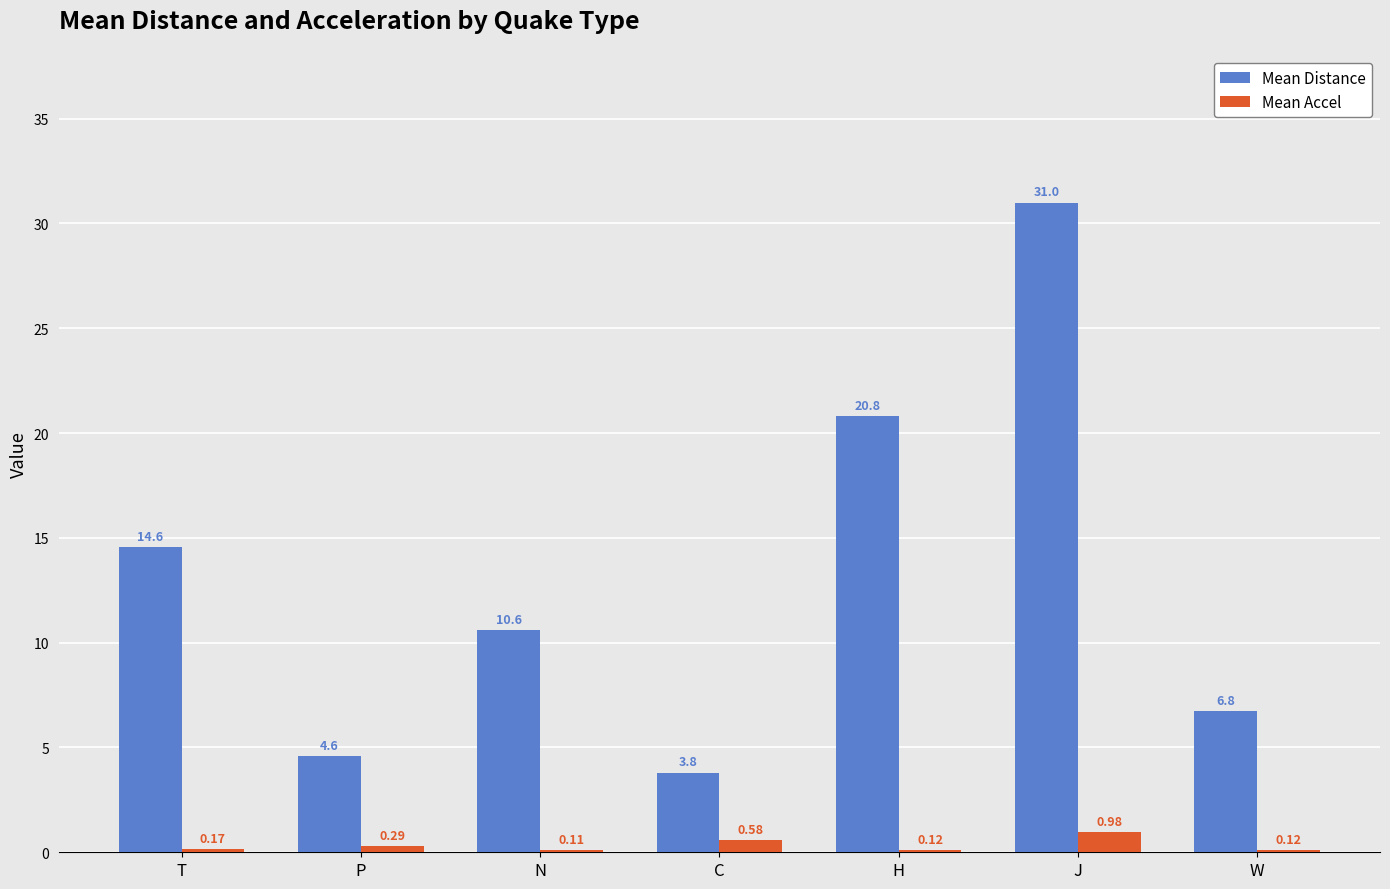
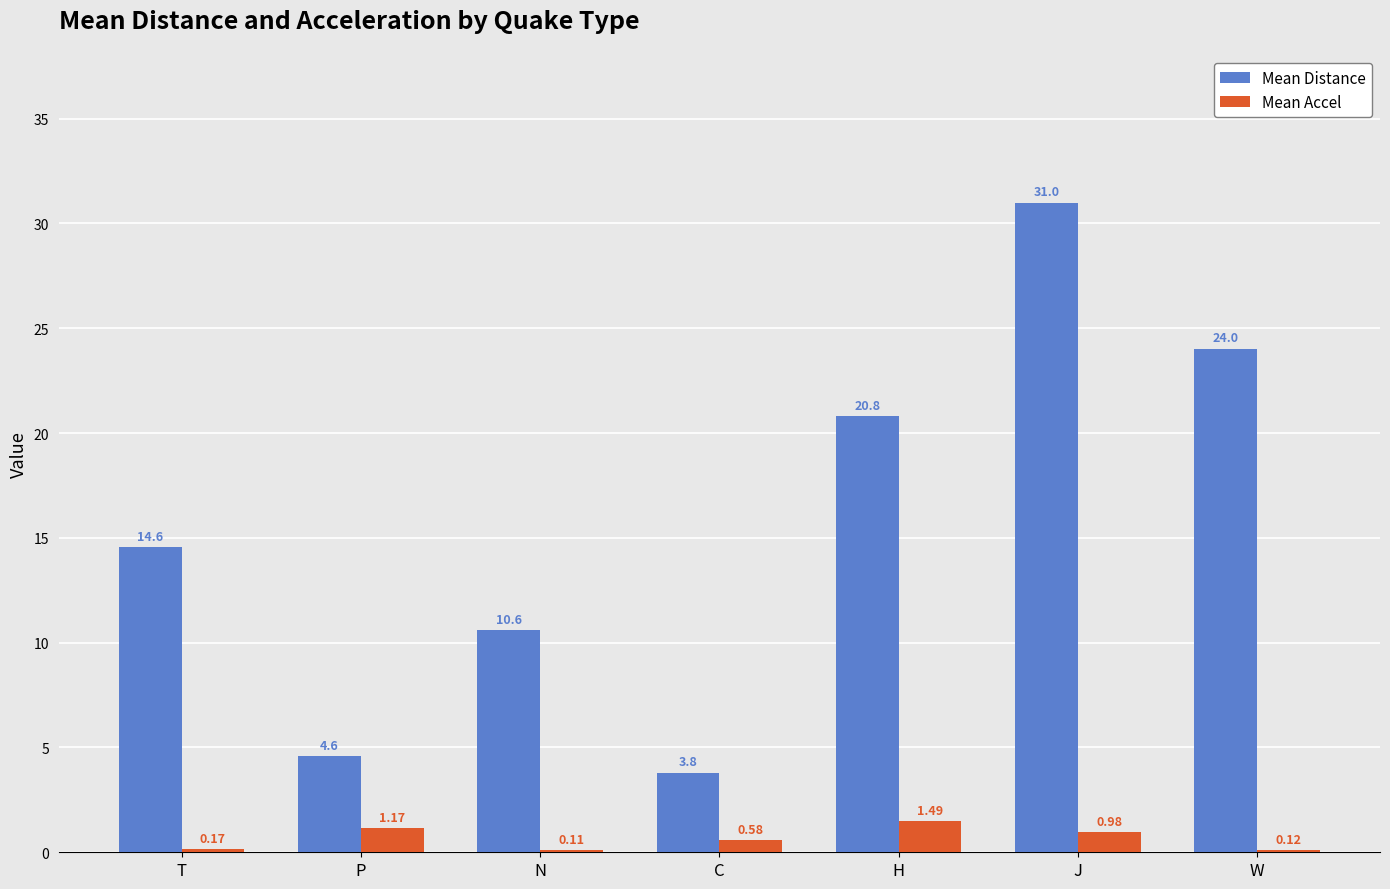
  {
    "Mean Distance": {
      "T": 14.6,
      "P": 4.6,
      "N": 10.6,
      "C": 3.8,
      "H": 20.8,
      "J": 31.0,
-     "W": 6.8
+     "W": 24.0
    },
    "Mean Accel": {
      "T": 0.17,
-     "P": 0.29,
+     "P": 1.17,
      "N": 0.11,
      "C": 0.58,
-     "H": 0.12,
+     "H": 1.49,
      "J": 0.98,
      "W": 0.12
    }
  }
